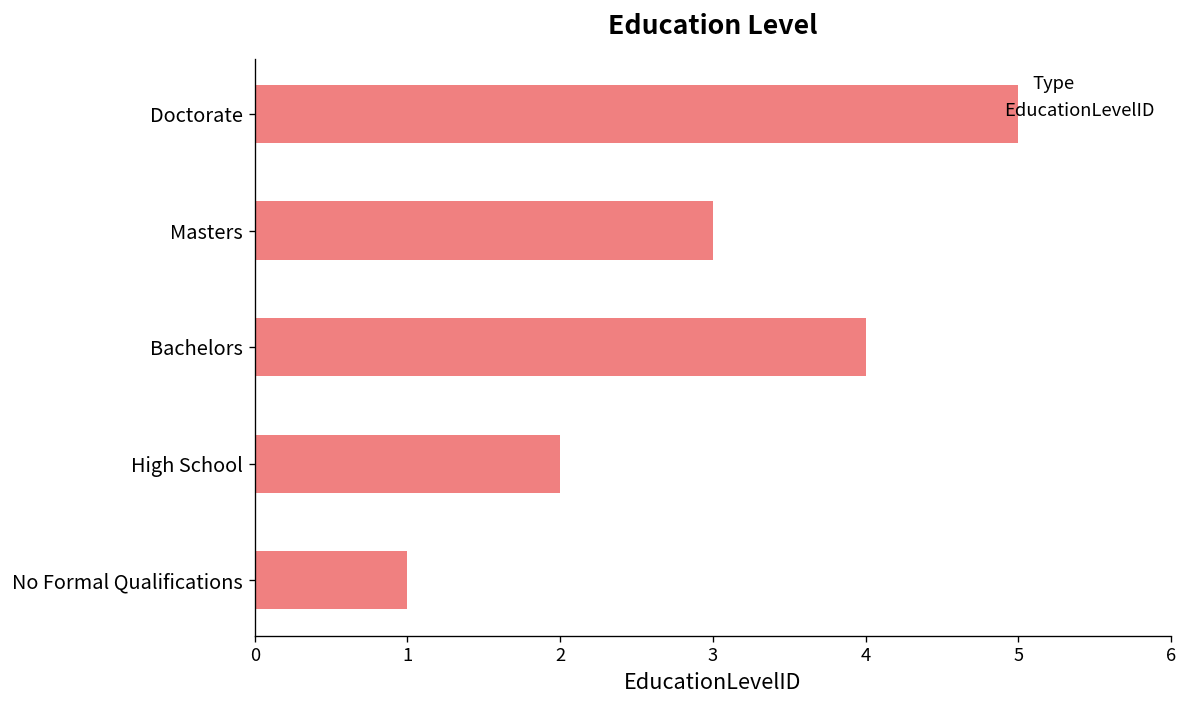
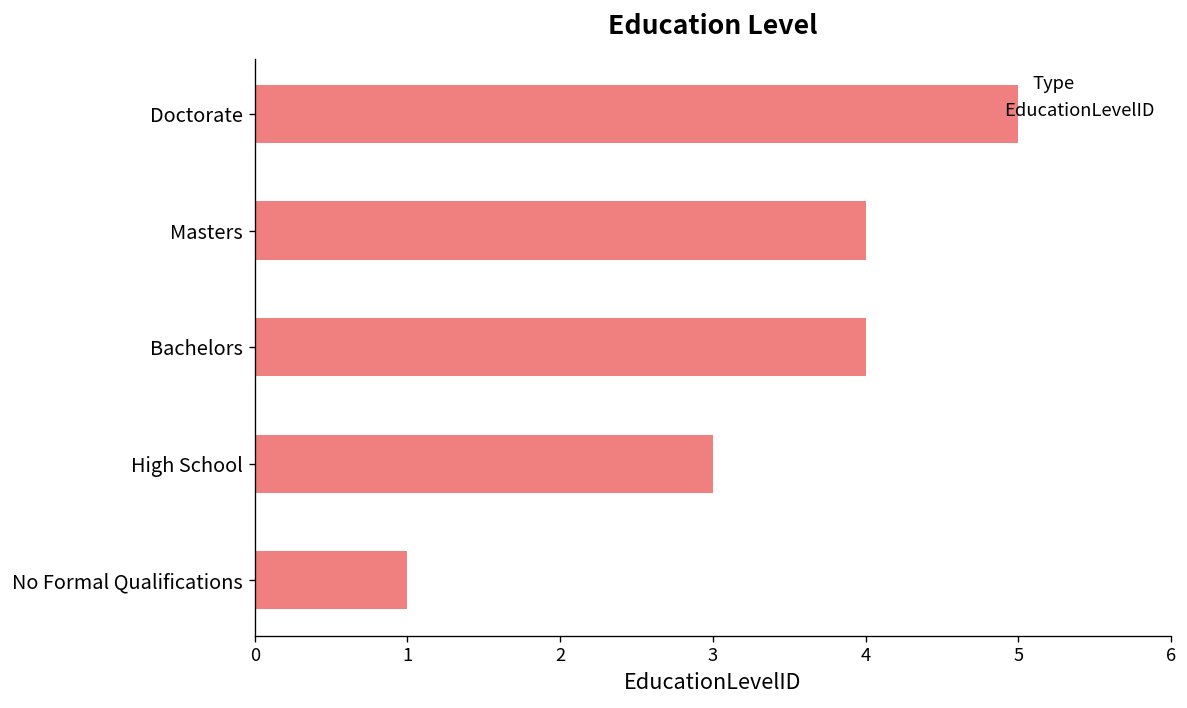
  {
    "Doctorate": 5,
-   "Masters": 3,
+   "Masters": 4,
    "Bachelors": 4,
-   "High School": 2,
+   "High School": 3,
    "No Formal Qualifications": 1
  }
